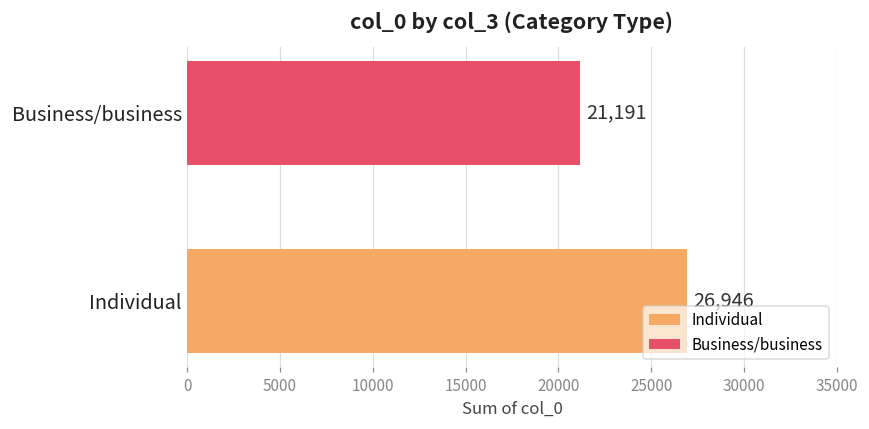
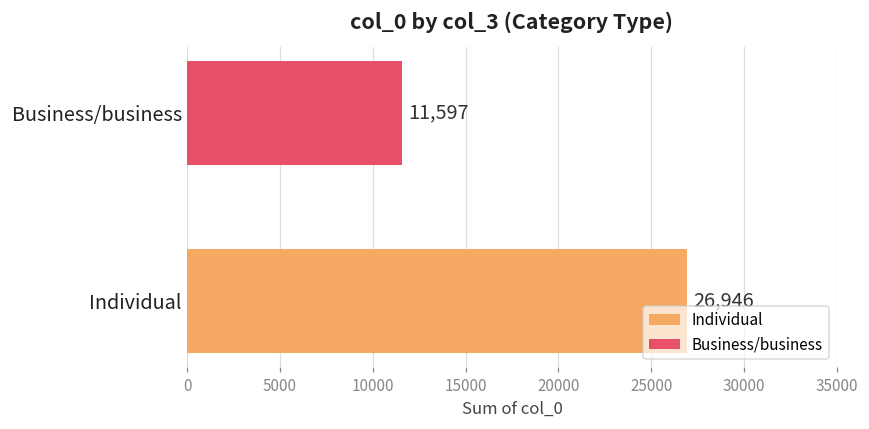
  {
-   "Business/business": "21,191"
+   "Business/business": "11,597"
  }
